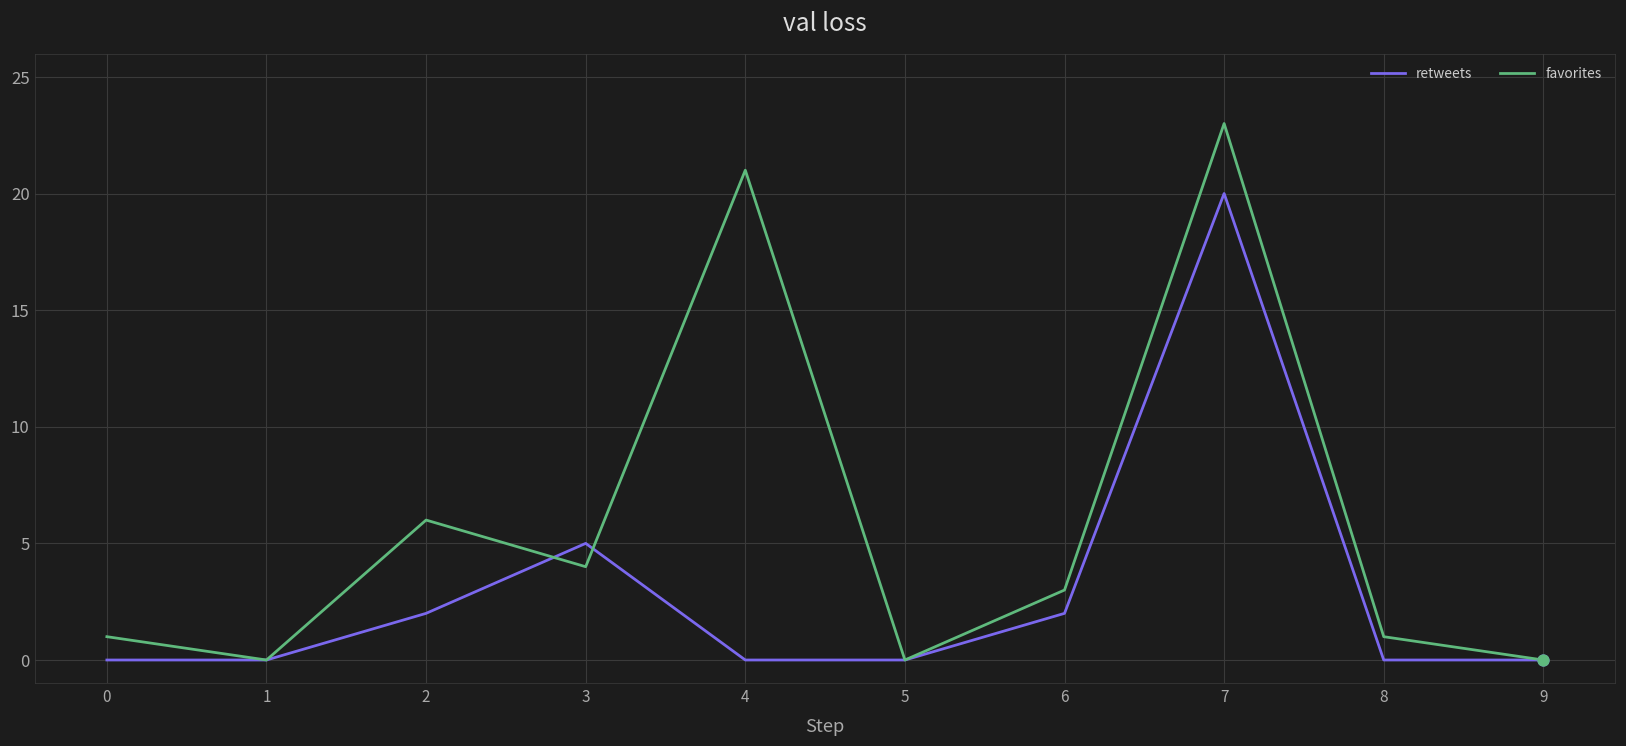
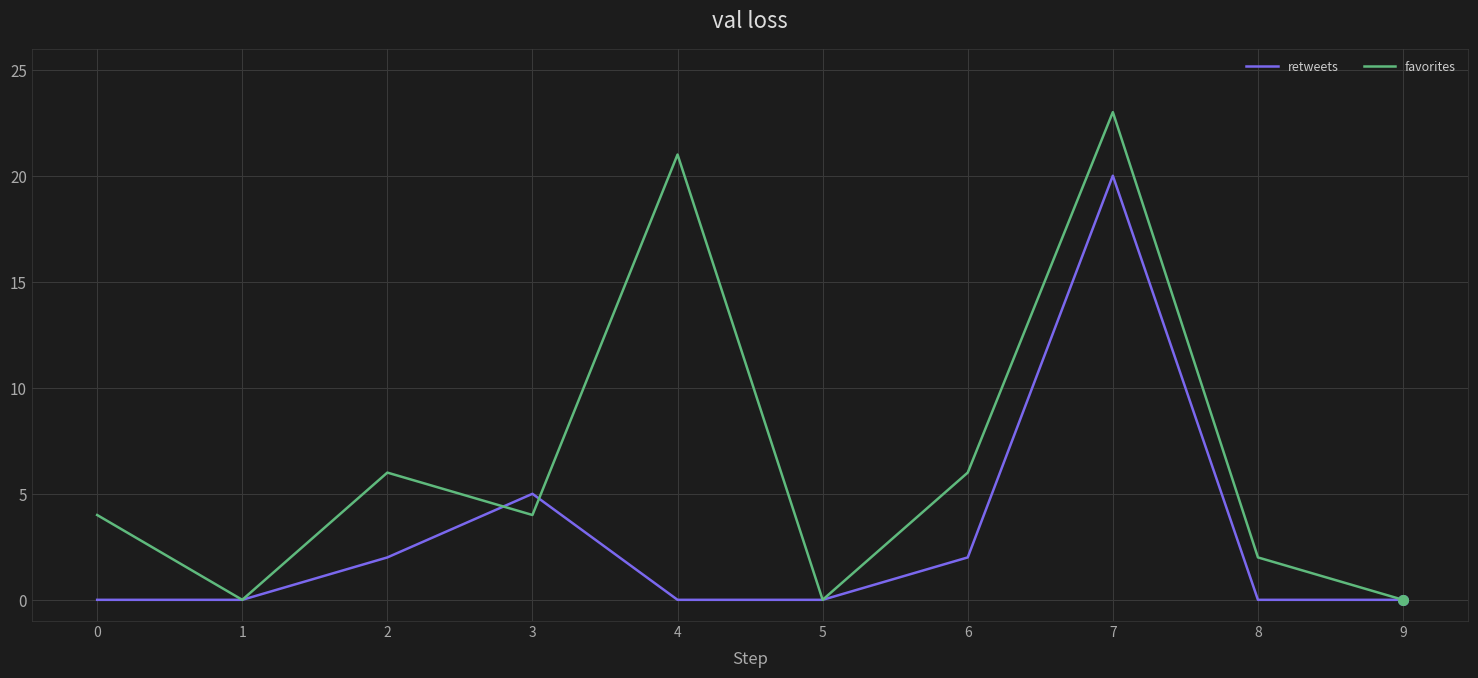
  {
    "favorites": {
-     "0": 1,
+     "0": 4,
      "2": 6,
      "3": 4,
      "4": 21,
-     "6": 3,
+     "6": 6,
      "7": 23,
-     "8": 1
+     "8": 2
    }
  }
